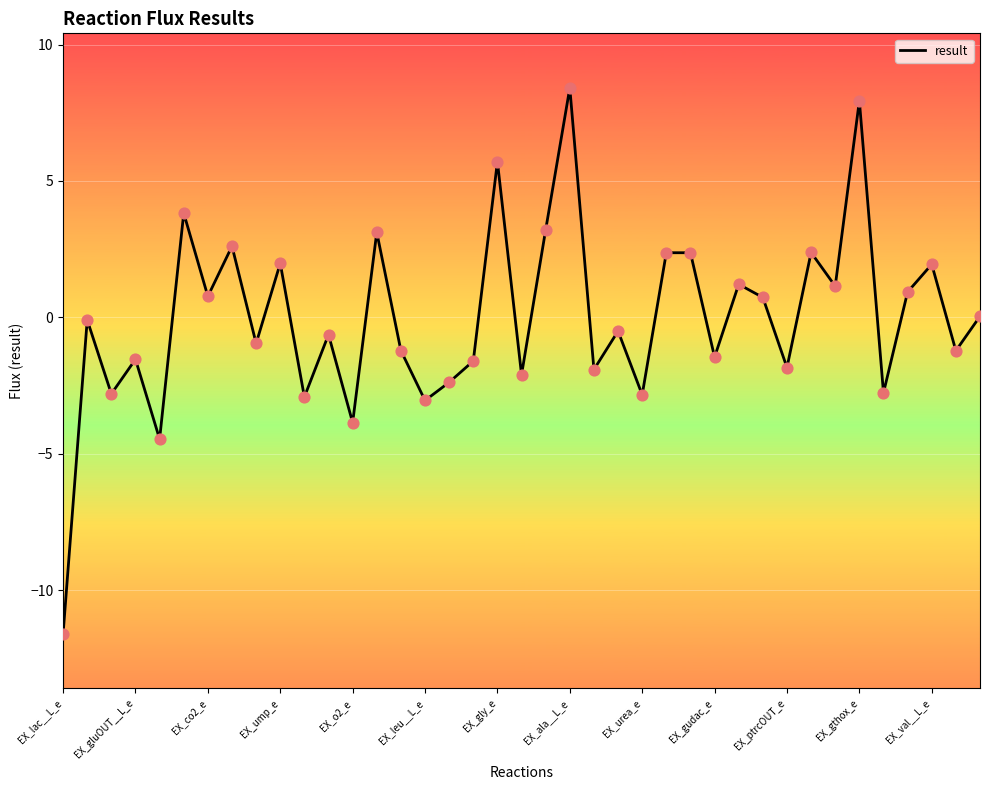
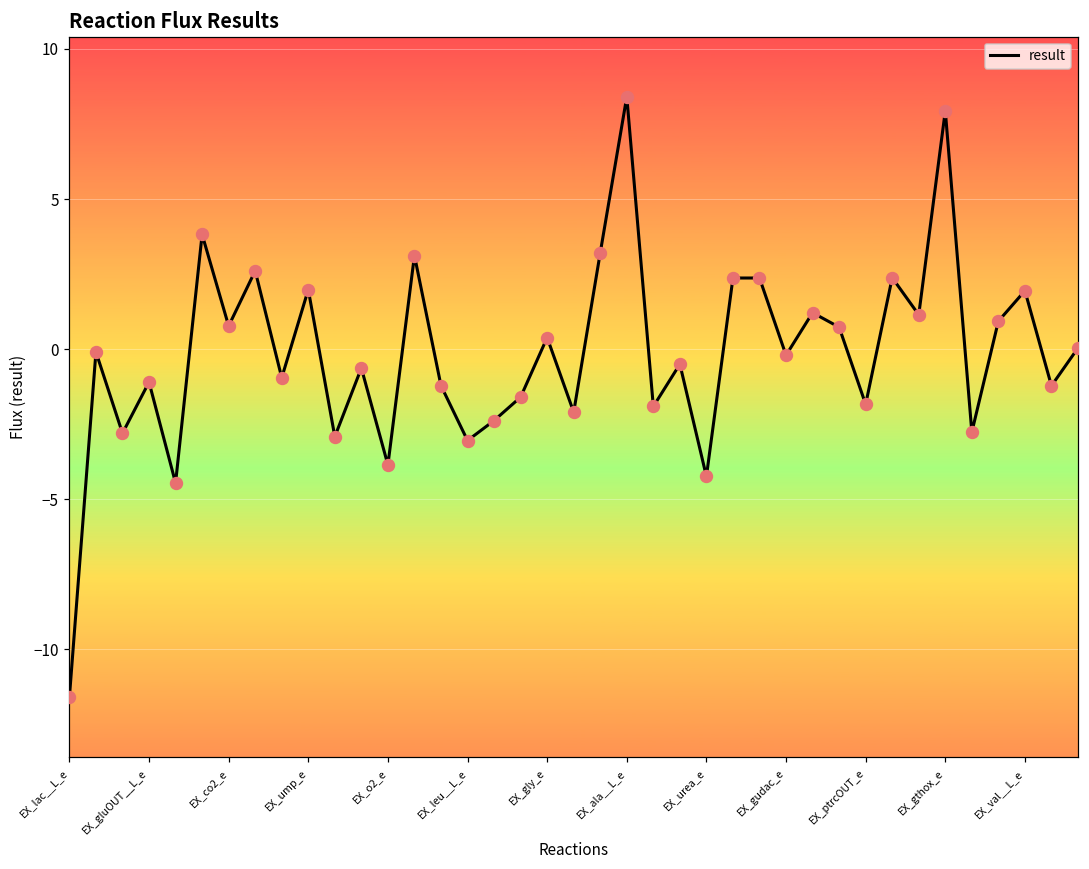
  {
    "EX_lac__L_e": -11.6,
-   "EX_gluOUT__L_e": -1.5,
+   "EX_gluOUT__L_e": -1.1,
    "EX_co2_e": 0.8,
    "EX_ump_e": 2.0,
    "EX_o2_e": -3.9,
    "EX_leu__L_e": -3.0,
-   "EX_gly_e": 5.7,
+   "EX_gly_e": 0.4,
    "EX_ala__L_e": 8.4,
-   "EX_urea_e": -2.8,
-   "EX_gudac_e": -1.5,
+   "EX_urea_e": -4.2,
+   "EX_gudac_e": -0.2,
    "EX_ptrcOUT_e": -1.8,
    "EX_gthox_e": 7.9,
    "EX_val__L_e": 1.9
  }
